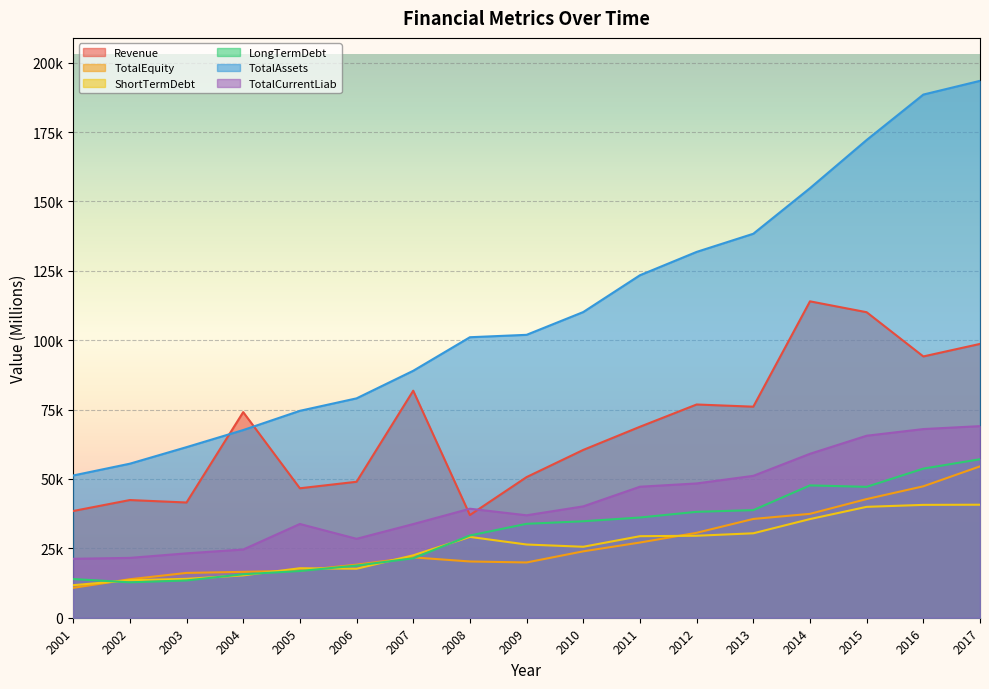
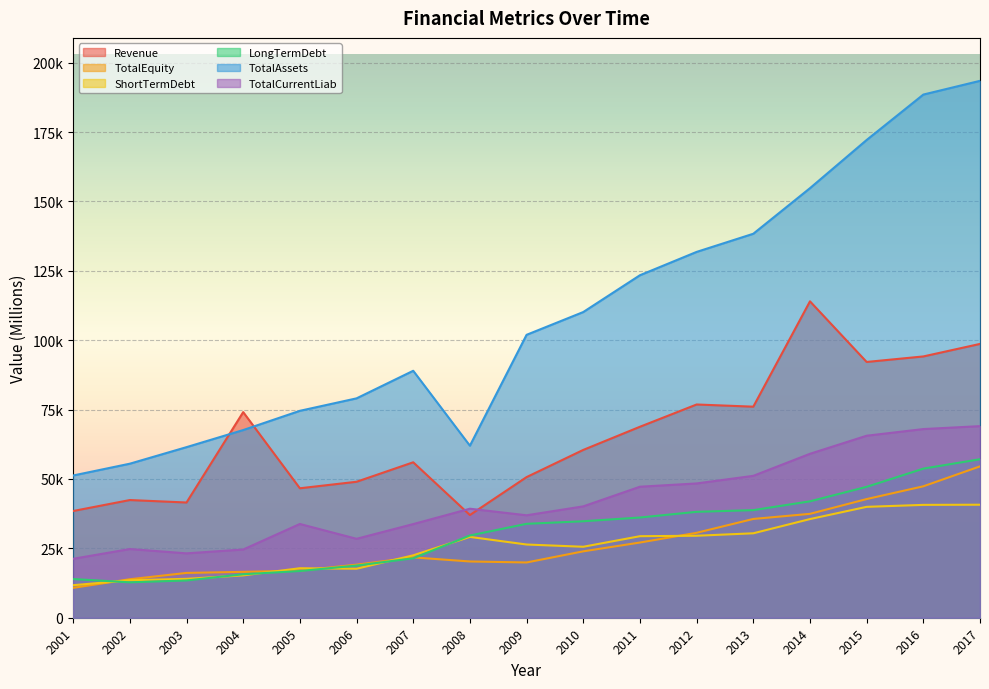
  {
    "Revenue": {
      "2001": 38000,
      "2002": 42000,
      "2003": 42000,
      "2004": 74000,
      "2005": 47000,
      "2006": 49000,
-     "2007": 82000,
+     "2007": 56000,
      "2008": 37000,
      "2009": 51000,
      "2010": 60000,
      "2011": 69000,
      "2012": 77000,
      "2013": 76000,
      "2014": 114000,
-     "2015": 110000,
+     "2015": 92000,
      "2016": 94000,
      "2017": 99000
    },
    "LongTermDebt": {
      "2001": 14000,
      "2009": 34000,
      "2010": 35000,
      "2011": 36000,
      "2012": 38000,
      "2013": 39000,
-     "2014": 48000,
+     "2014": 42000,
      "2015": 47000,
      "2016": 54000,
      "2017": 57000
    },
    "TotalAssets": {
      "2001": 51000,
      "2002": 56000,
      "2003": 61000,
      "2004": 68000,
      "2005": 75000,
      "2006": 79000,
      "2007": 89000,
-     "2008": 101000,
+     "2008": 62000,
      "2009": 102000,
      "2010": 110000,
      "2011": 123000,
      "2012": 132000,
      "2013": 138000,
      "2014": 155000,
      "2015": 172000,
      "2016": 189000,
      "2017": 193000
    },
    "TotalCurrentLiab": {
      "2001": 21000,
-     "2002": 22000,
+     "2002": 25000,
      "2003": 23000,
      "2004": 25000,
      "2005": 34000,
      "2006": 28000,
      "2007": 34000,
      "2008": 39000,
      "2009": 37000,
      "2010": 40000,
      "2011": 47000,
      "2012": 48000,
      "2013": 51000,
      "2014": 59000,
      "2015": 66000,
      "2016": 68000,
      "2017": 69000
    }
  }
